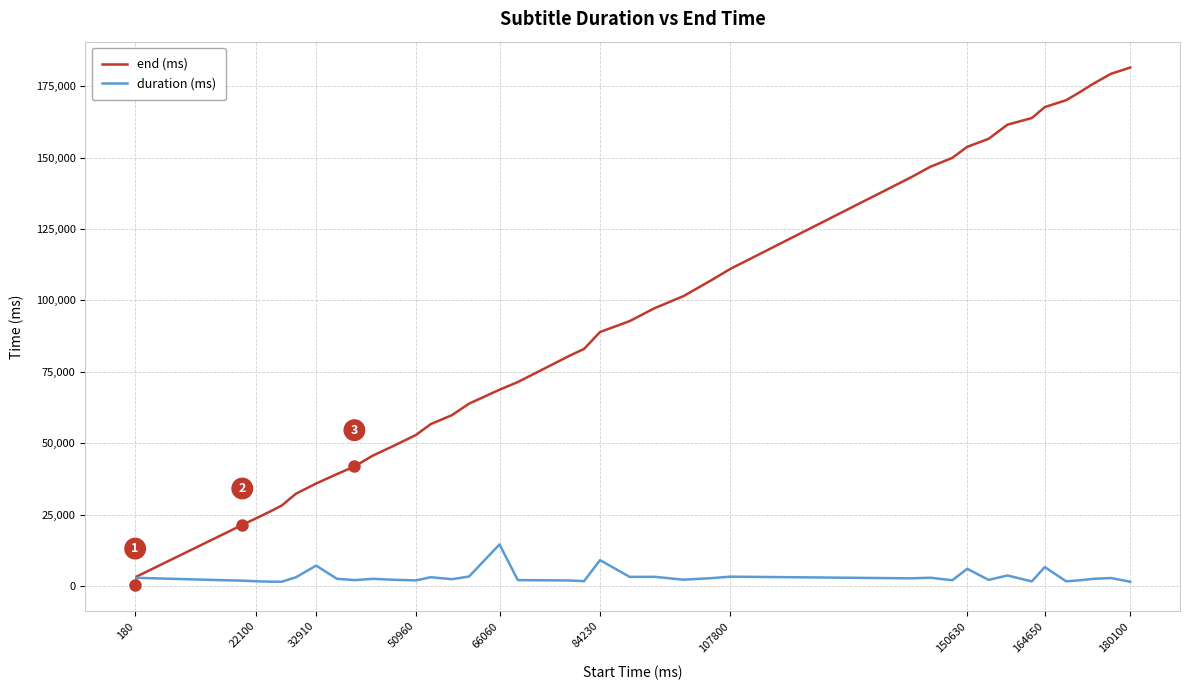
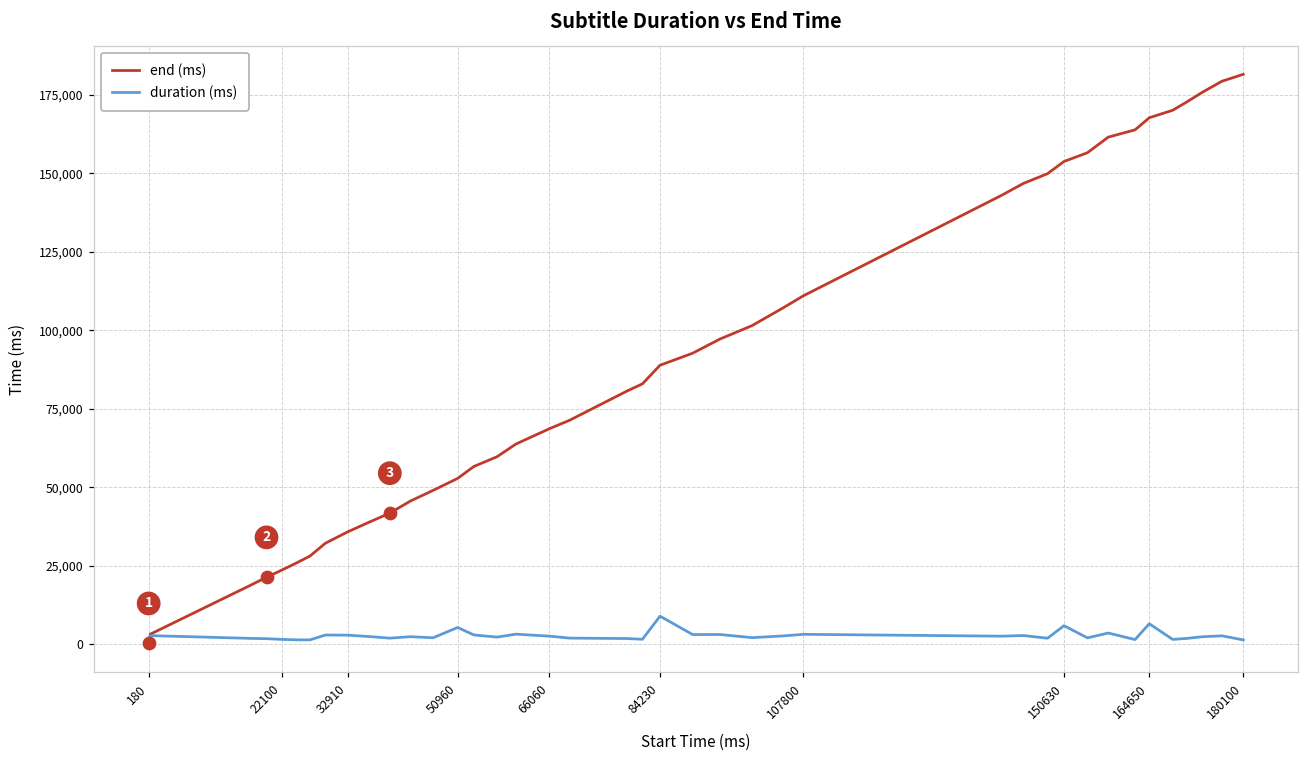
  {
    "duration (ms)": {
      "22100": "2,000",
-     "32910": "7,000",
-     "50960": "2,000",
-     "66060": "15,000",
+     "32910": "3,000",
+     "50960": "5,000",
+     "66060": "3,000",
      "84230": "9,000",
      "107800": "3,000",
      "150630": "6,000",
      "164650": "7,000",
      "180100": "1,000"
    }
  }
